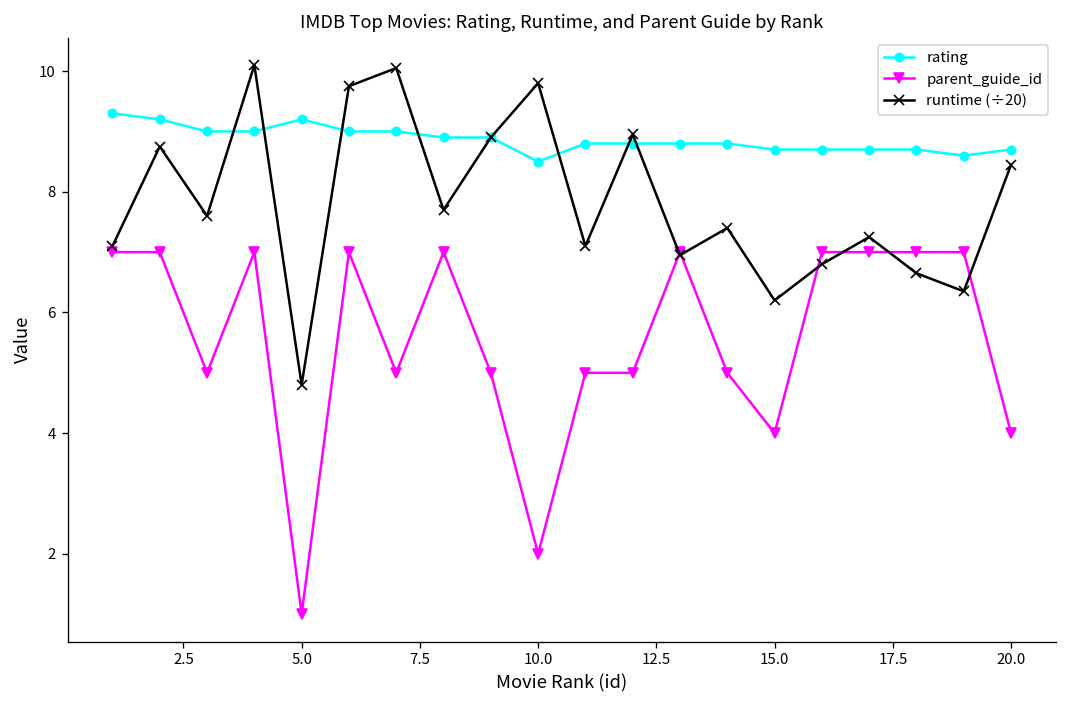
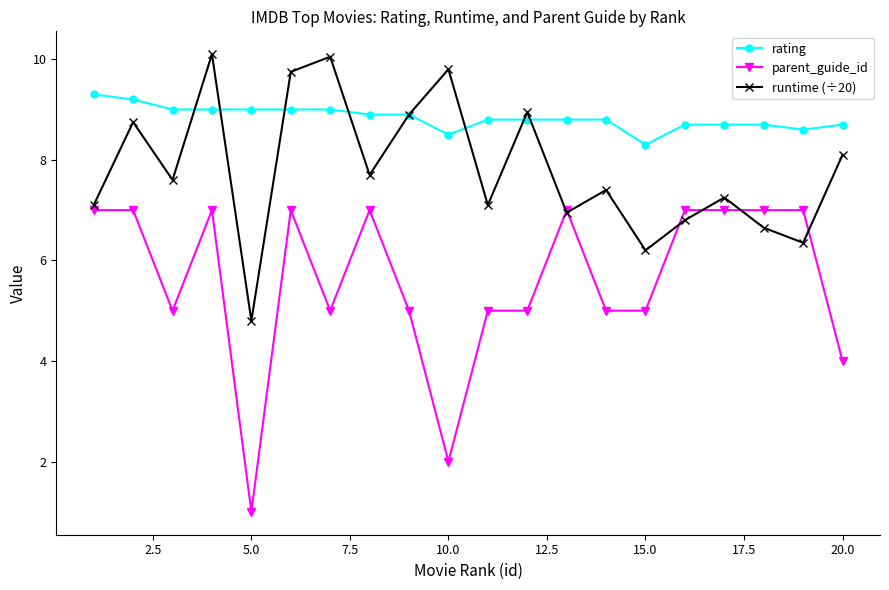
  {
    "rating": {
-     "5.0": 9.2,
+     "5.0": 9.0,
      "10.0": 8.5,
-     "15.0": 8.7,
+     "15.0": 8.3,
      "20.0": 8.7
    },
    "parent_guide_id": {
      "5.0": 1,
      "10.0": 2,
-     "15.0": 4,
+     "15.0": 5,
      "20.0": 4
    },
    "runtime (÷20)": {
      "5.0": 4.8,
      "10.0": 9.8,
      "15.0": 6.2,
-     "20.0": 8.5
+     "20.0": 8.1
    }
  }
